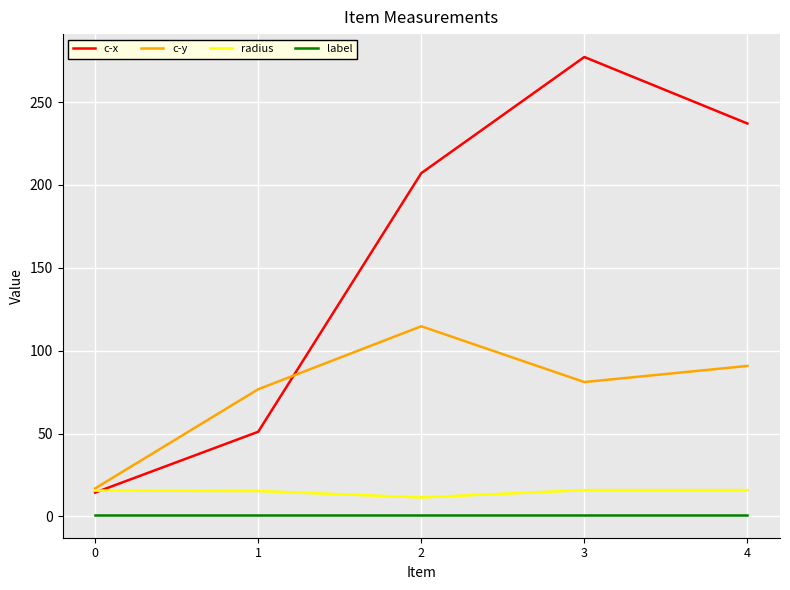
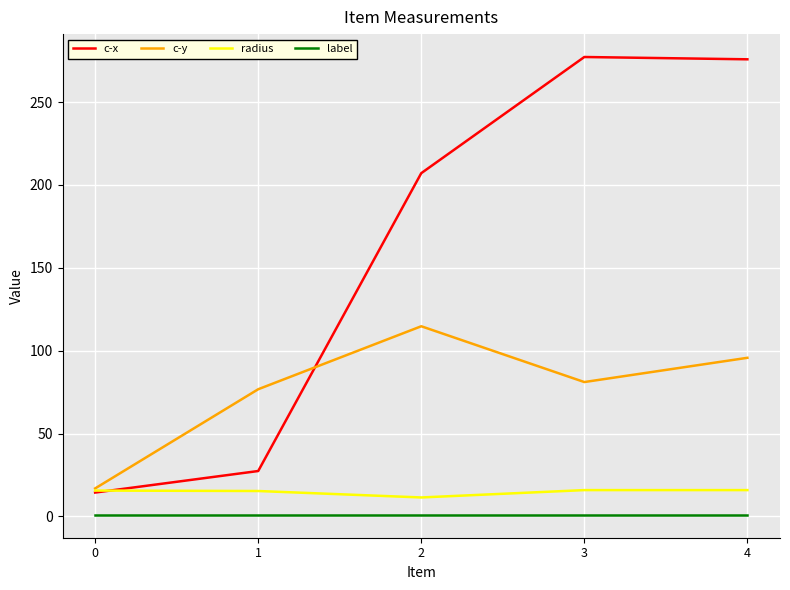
  {
    "c-x": {
-     "1": 51,
+     "1": 27,
      "2": 207,
      "3": 277,
-     "4": 237
+     "4": 276
    },
    "c-y": {
      "1": 77,
      "2": 115,
      "3": 81,
-     "4": 91
+     "4": 96
    },
    "radius": {
      "1": 15,
      "2": 11,
      "3": 16,
      "4": 16
    },
    "label": {
      "0": 1,
      "1": 1,
      "2": 1,
      "3": 1,
      "4": 1
    }
  }
